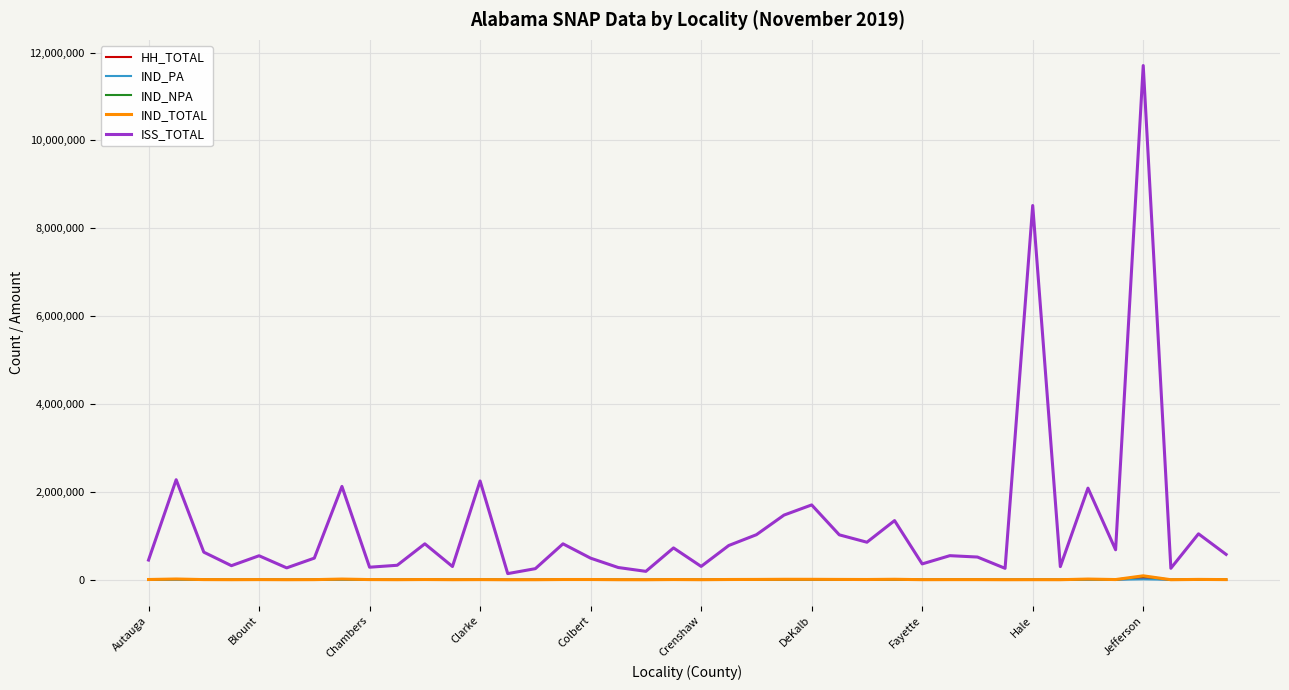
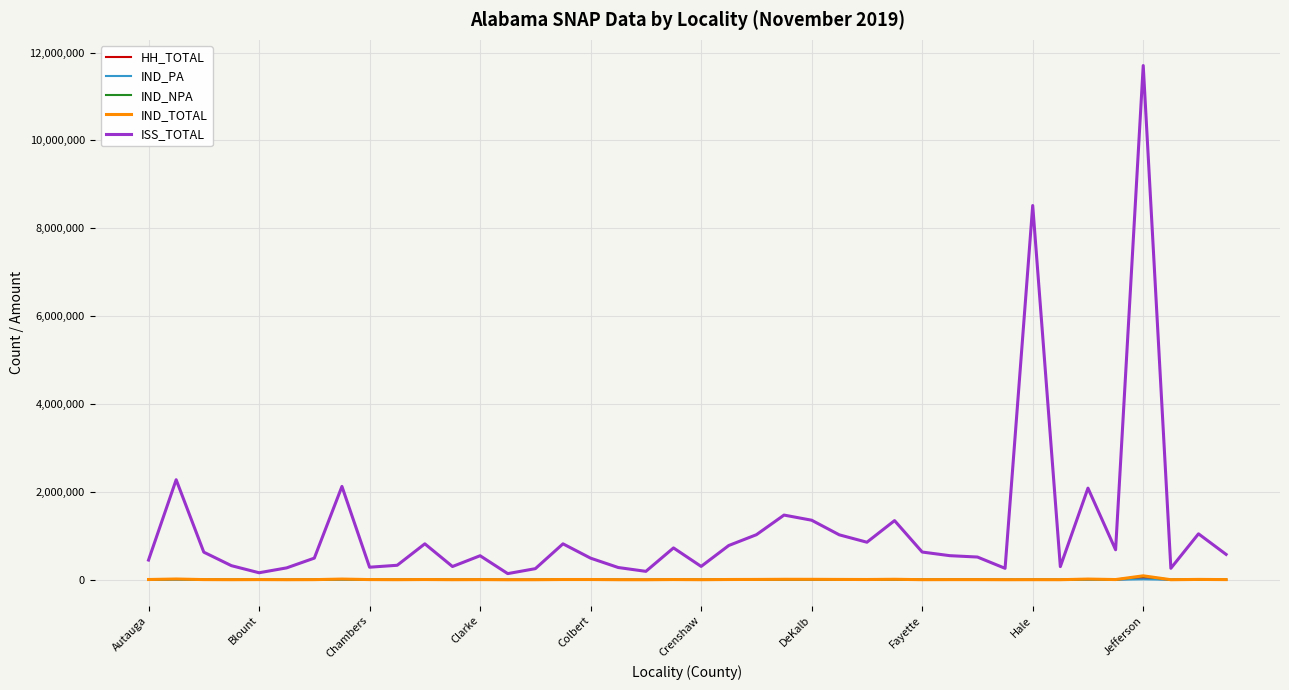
  {
    "ISS_TOTAL": {
      "Autauga": "400,000",
-     "Blount": "500,000",
+     "Blount": "200,000",
      "Chambers": "300,000",
-     "Clarke": "2,200,000",
+     "Clarke": "500,000",
      "Colbert": "500,000",
      "Crenshaw": "300,000",
-     "DeKalb": "1,700,000",
-     "Fayette": "400,000",
+     "DeKalb": "1,400,000",
+     "Fayette": "600,000",
      "Hale": "8,500,000",
      "Jefferson": "11,700,000"
    }
  }
